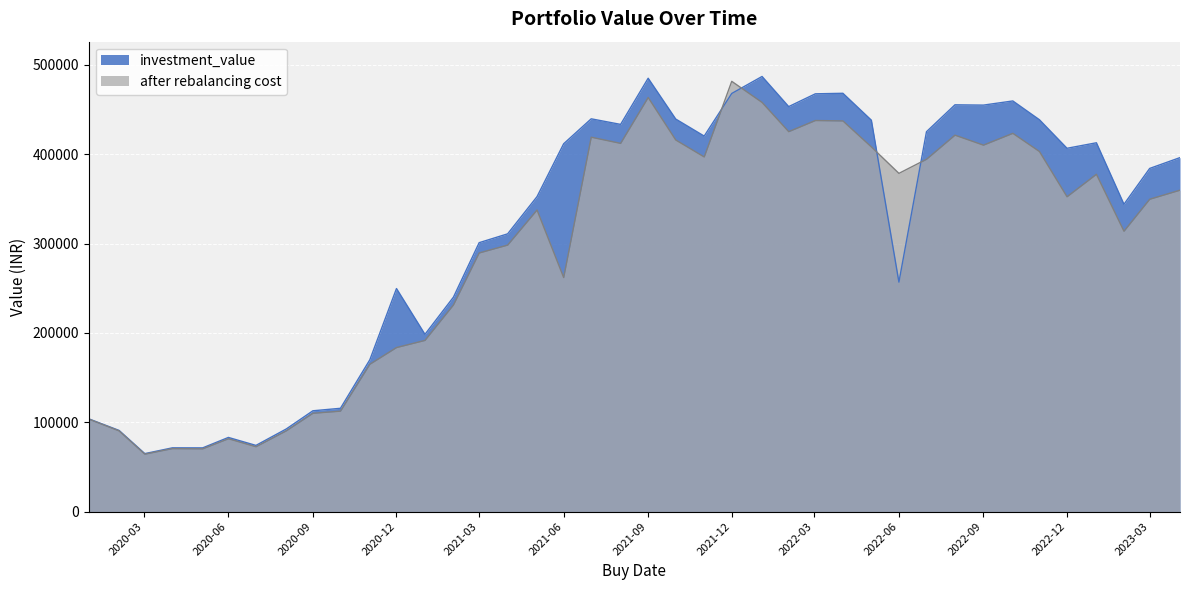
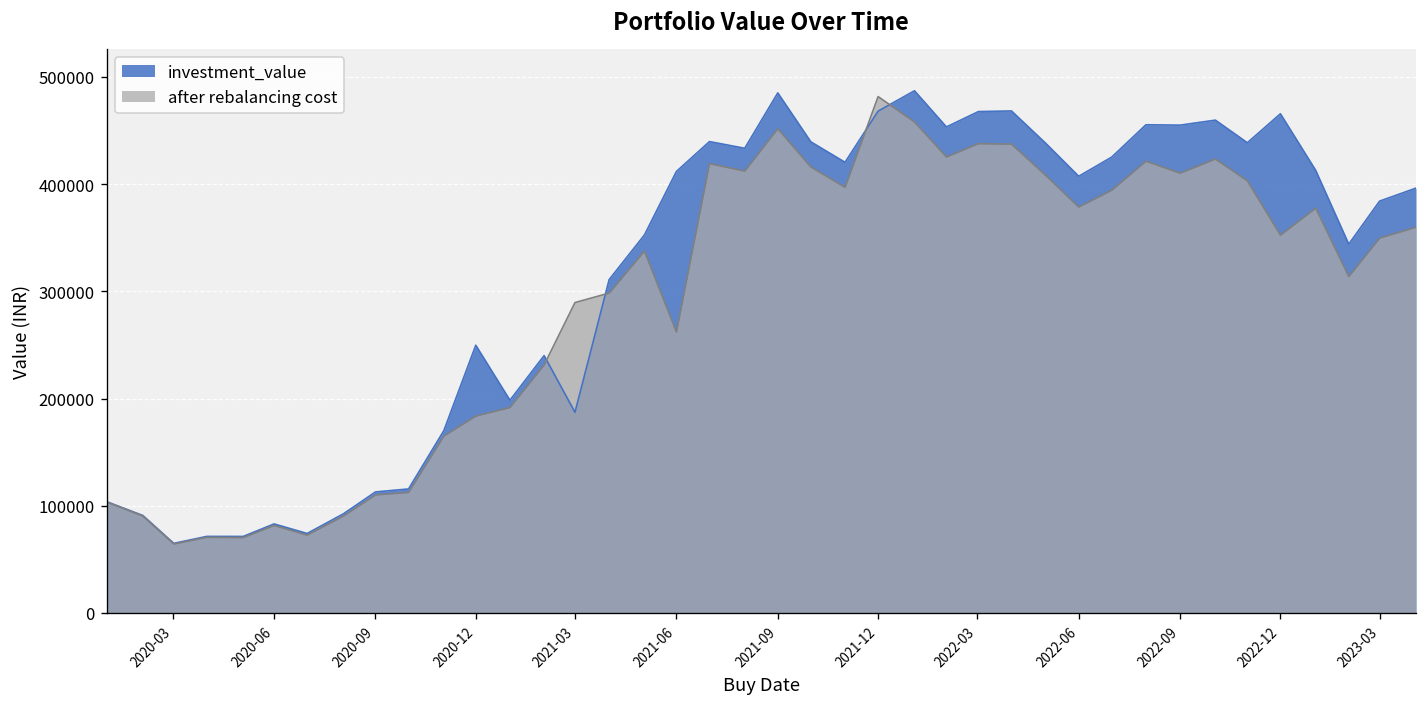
  {
    "investment_value": {
      "2020-12": 250000,
-     "2021-03": 300000,
+     "2021-03": 190000,
      "2021-06": 410000,
      "2021-09": 490000,
      "2021-12": 470000,
-     "2022-06": 260000,
+     "2022-06": 410000,
      "2022-09": 460000,
-     "2022-12": 410000,
+     "2022-12": 470000,
      "2023-03": 380000
    },
    "after rebalancing cost": {
      "2020-12": 180000,
      "2021-03": 290000,
      "2021-06": 260000,
-     "2021-09": 460000,
+     "2021-09": 450000,
      "2021-12": 480000,
      "2022-06": 380000,
      "2022-09": 410000,
      "2022-12": 350000,
      "2023-03": 350000
    }
  }
